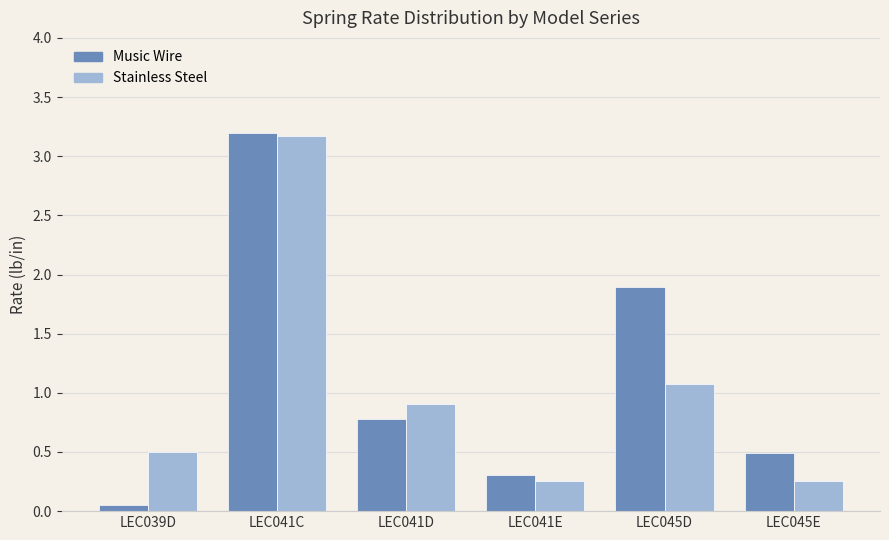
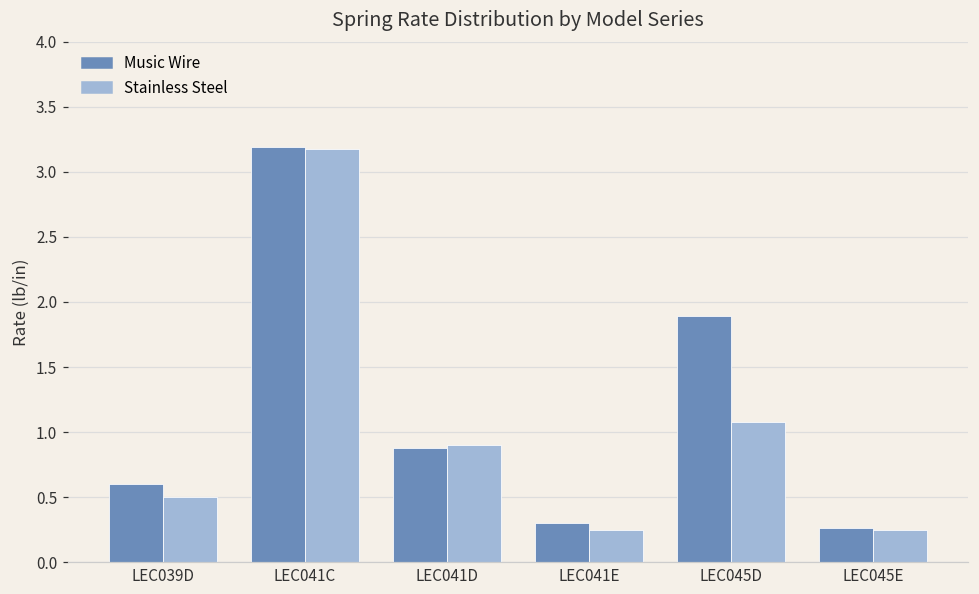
  {
    "Music Wire": {
-     "LEC039D": 0.05,
+     "LEC039D": 0.60,
      "LEC041C": 3.19,
-     "LEC041D": 0.78,
+     "LEC041D": 0.88,
      "LEC041E": 0.30,
      "LEC045D": 1.89,
-     "LEC045E": 0.49
+     "LEC045E": 0.26
    },
    "Stainless Steel": {
      "LEC039D": 0.50,
      "LEC041C": 3.17,
      "LEC041D": 0.90,
      "LEC041E": 0.25,
      "LEC045D": 1.08,
      "LEC045E": 0.25
    }
  }
